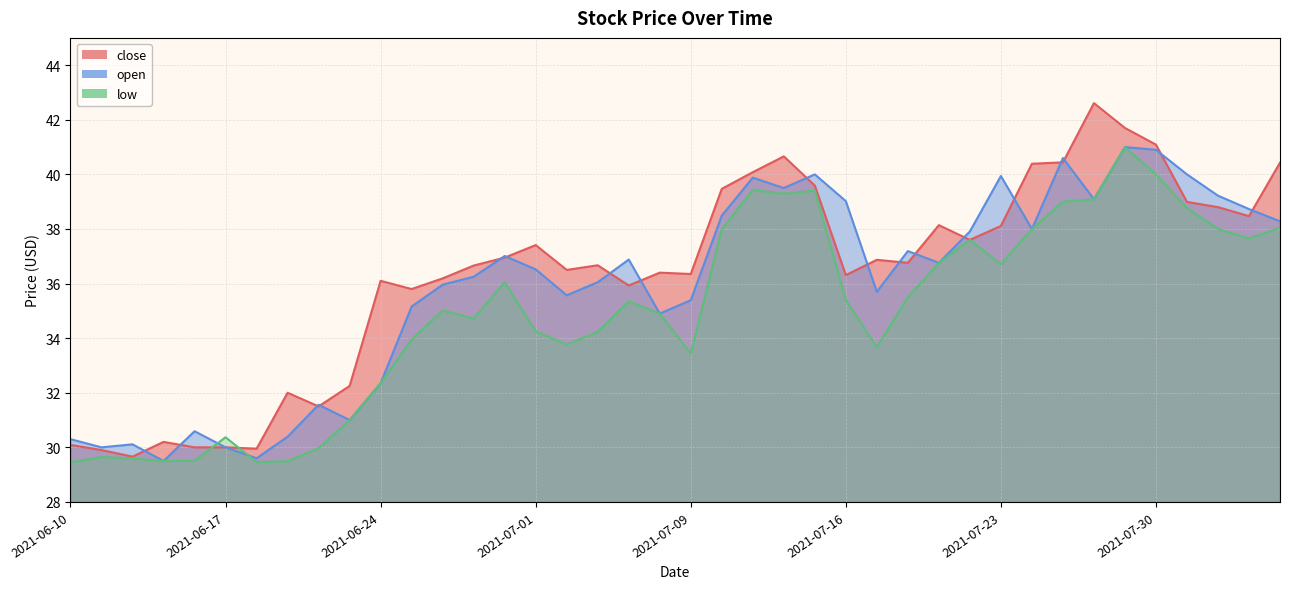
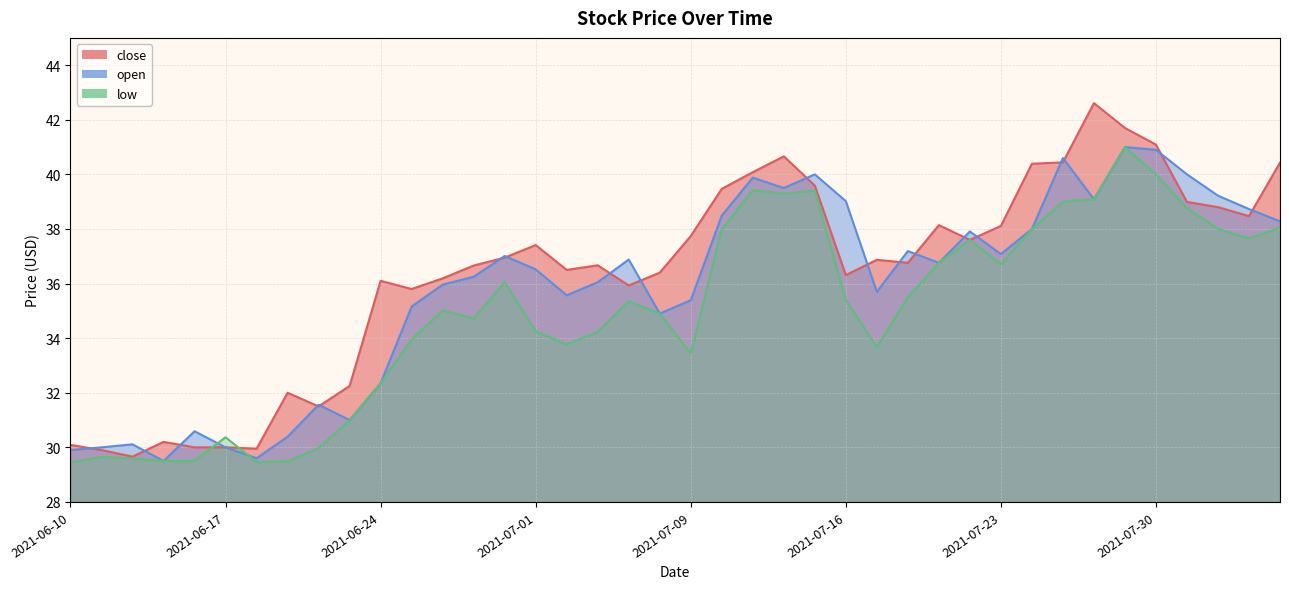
  {
    "close": {
      "2021-06-10": 30.1,
      "2021-06-24": 36.1,
      "2021-07-01": 37.4,
-     "2021-07-09": 36.4,
+     "2021-07-09": 37.7,
      "2021-07-16": 36.3,
      "2021-07-23": 38.1,
      "2021-07-30": 41.1
    },
    "open": {
-     "2021-06-10": 30.3,
+     "2021-06-10": 29.9,
      "2021-07-01": 36.5,
      "2021-07-09": 35.4,
      "2021-07-16": 39.0,
-     "2021-07-23": 39.9,
+     "2021-07-23": 37.1,
      "2021-07-30": 40.9
    },
    "low": {
      "2021-06-10": 29.5,
      "2021-06-17": 30.4,
      "2021-07-01": 34.3,
      "2021-07-09": 33.4,
      "2021-07-16": 35.4,
      "2021-07-23": 36.7,
      "2021-07-30": 40.0
    }
  }
